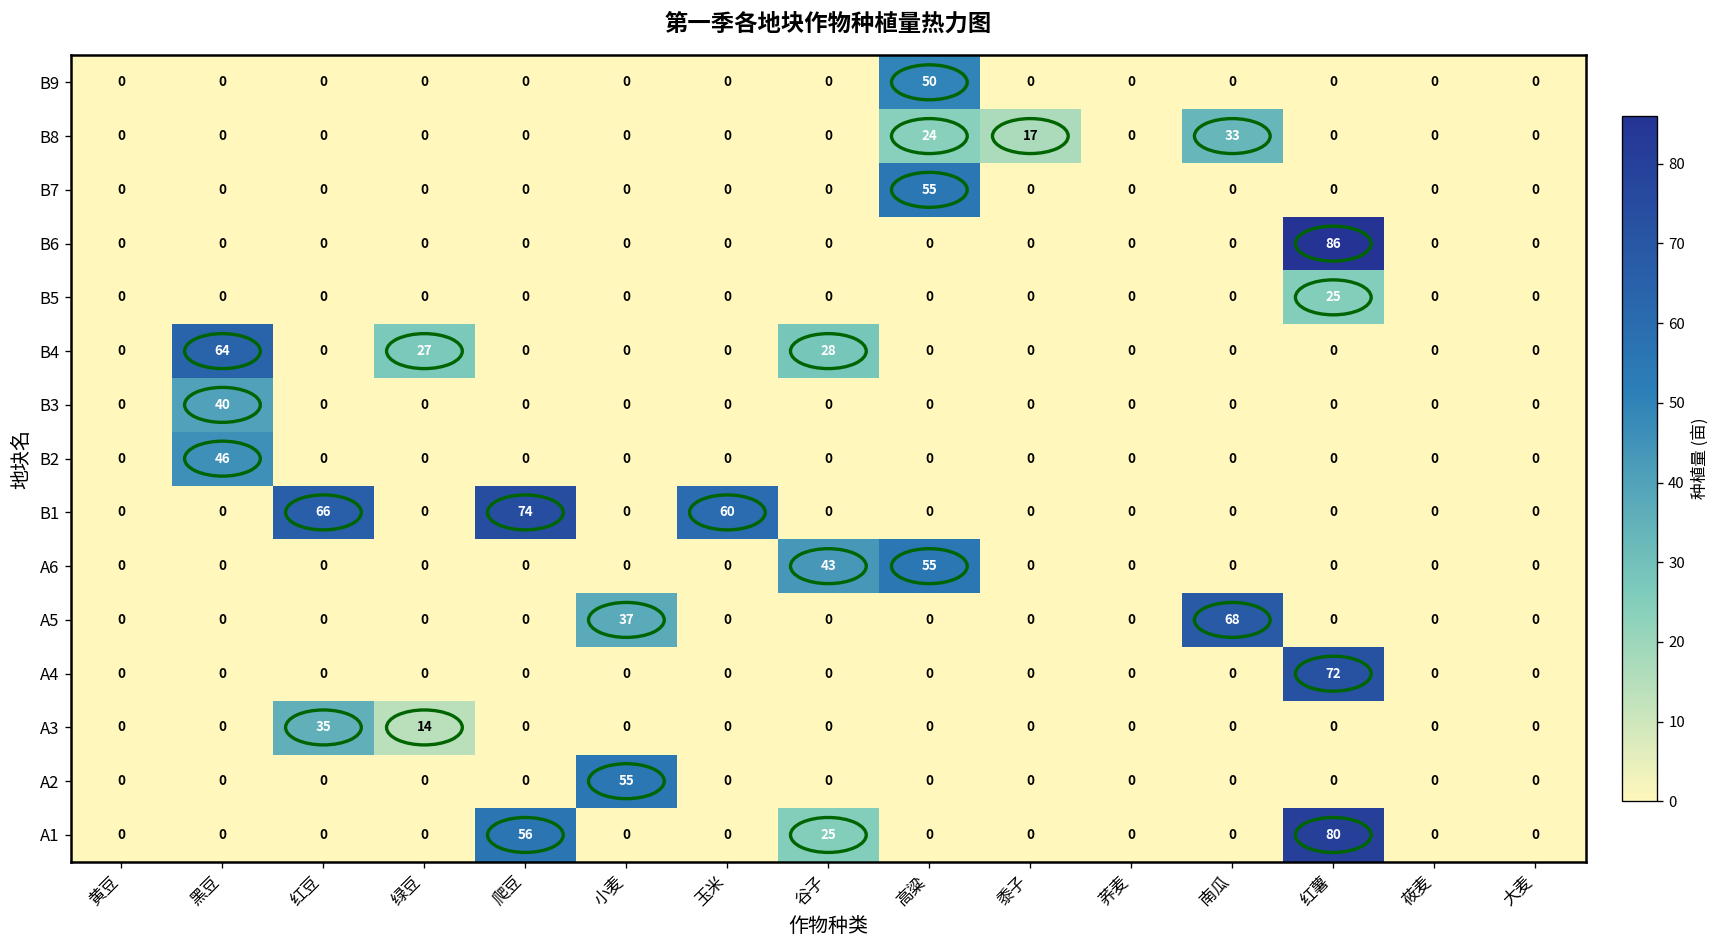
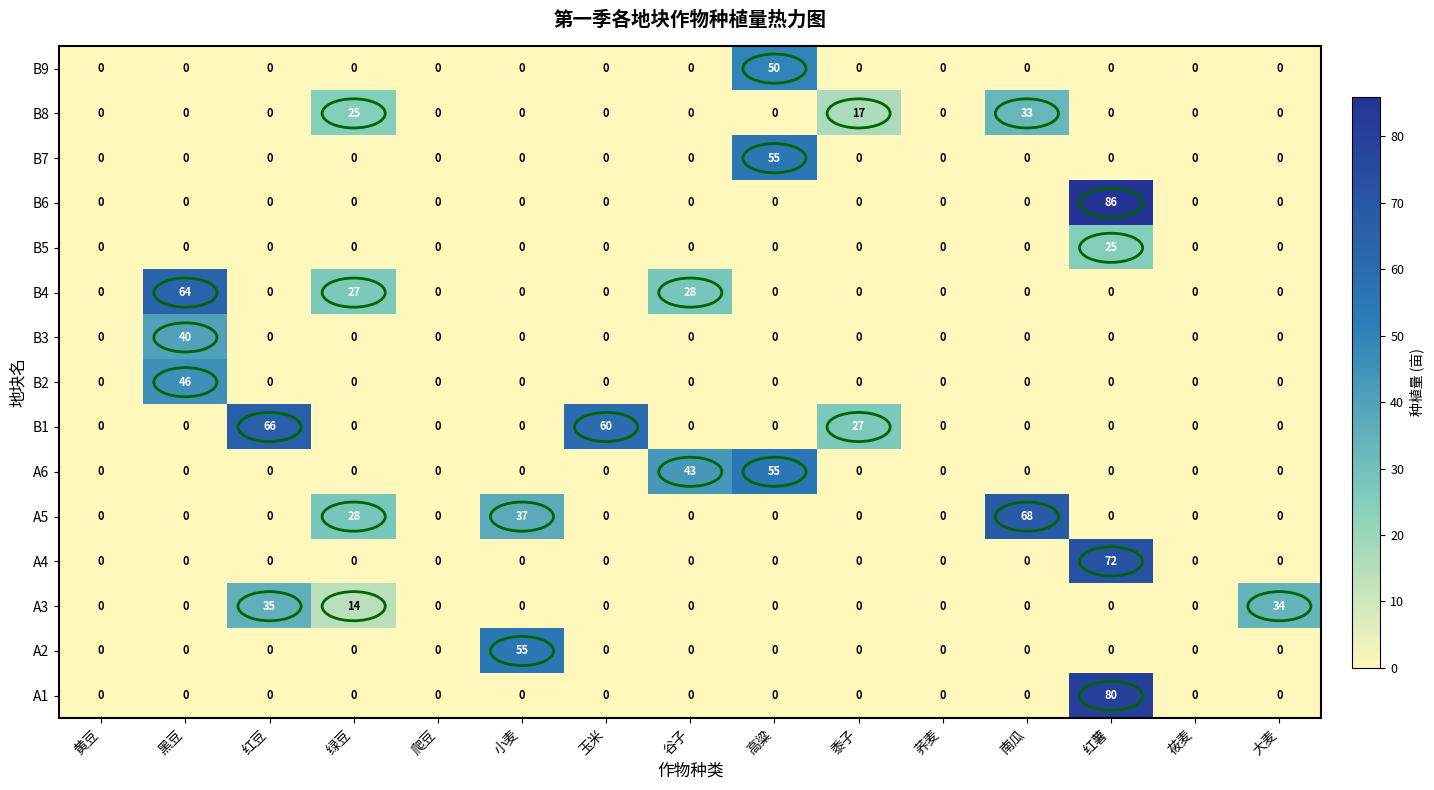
  {
    "B8": {
      "黄豆": 0,
      "黑豆": 0,
      "红豆": 0,
-     "绿豆": 0,
+     "绿豆": 25,
      "爬豆": 0,
      "小麦": 0,
      "玉米": 0,
      "谷子": 0,
-     "高粱": 24,
+     "高粱": 0,
      "黍子": 17,
      "荞麦": 0,
      "南瓜": 33,
      "红薯": 0,
      "莜麦": 0,
      "大麦": 0
    },
    "B1": {
      "黄豆": 0,
      "黑豆": 0,
      "红豆": 66,
      "绿豆": 0,
-     "爬豆": 74,
+     "爬豆": 0,
      "小麦": 0,
      "玉米": 60,
      "谷子": 0,
      "高粱": 0,
-     "黍子": 0,
+     "黍子": 27,
      "荞麦": 0,
      "南瓜": 0,
      "红薯": 0,
      "莜麦": 0,
      "大麦": 0
    },
    "A5": {
      "黄豆": 0,
      "黑豆": 0,
      "红豆": 0,
-     "绿豆": 0,
+     "绿豆": 28,
      "爬豆": 0,
      "小麦": 37,
      "玉米": 0,
      "谷子": 0,
      "高粱": 0,
      "黍子": 0,
      "荞麦": 0,
      "南瓜": 68,
      "红薯": 0,
      "莜麦": 0,
      "大麦": 0
    },
    "A3": {
      "黄豆": 0,
      "黑豆": 0,
      "红豆": 35,
      "绿豆": 14,
      "爬豆": 0,
      "小麦": 0,
      "玉米": 0,
      "谷子": 0,
      "高粱": 0,
      "黍子": 0,
      "荞麦": 0,
      "南瓜": 0,
      "红薯": 0,
      "莜麦": 0,
-     "大麦": 0
+     "大麦": 34
    },
    "A1": {
      "黄豆": 0,
      "黑豆": 0,
      "红豆": 0,
      "绿豆": 0,
-     "爬豆": 56,
+     "爬豆": 0,
      "小麦": 0,
      "玉米": 0,
-     "谷子": 25,
+     "谷子": 0,
      "高粱": 0,
      "黍子": 0,
      "荞麦": 0,
      "南瓜": 0,
      "红薯": 80,
      "莜麦": 0,
      "大麦": 0
    }
  }
